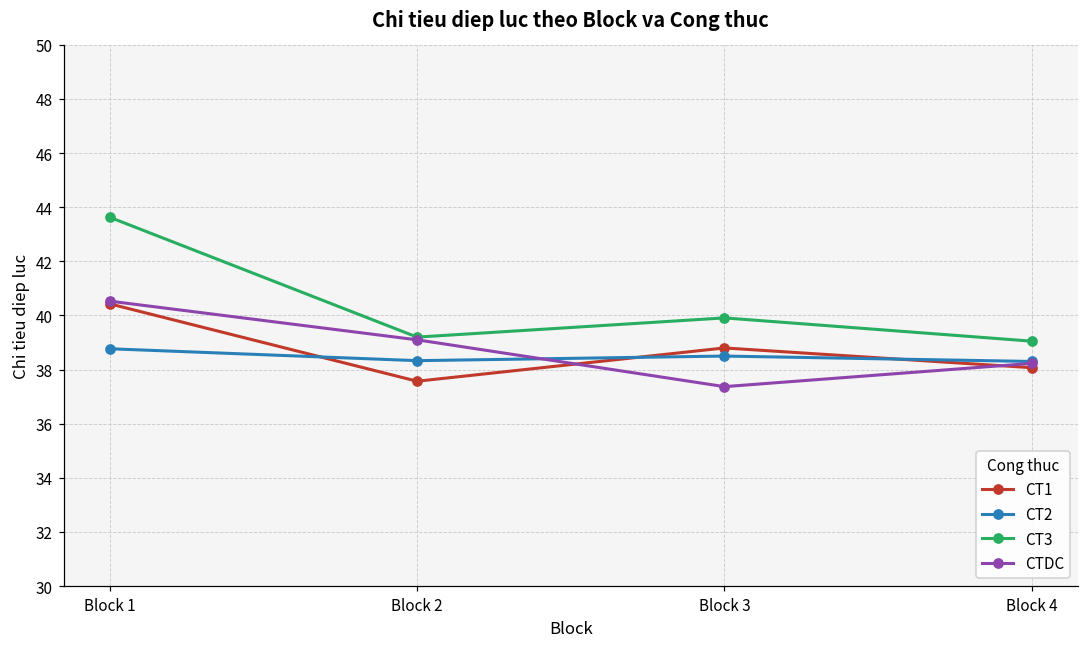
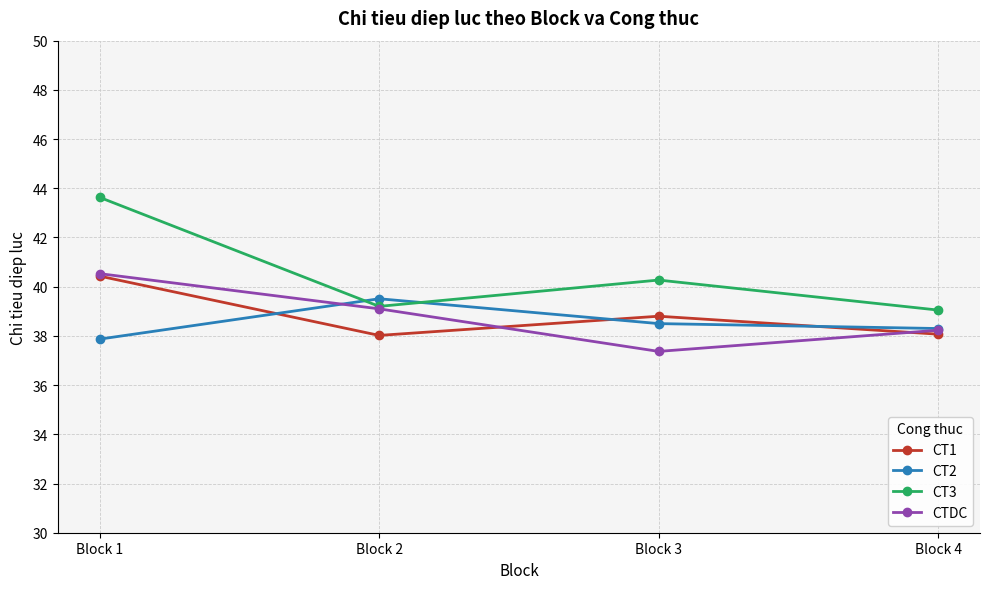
  {
    "CT1": {
-     "Block 2": 37.6,
+     "Block 2": 38.0,
      "Block 3": 38.8,
      "Block 4": 38.1
    },
    "CT2": {
-     "Block 1": 38.8,
-     "Block 2": 38.3,
+     "Block 1": 37.9,
+     "Block 2": 39.5,
      "Block 3": 38.5
    },
    "CT3": {
      "Block 1": 43.6,
-     "Block 3": 39.9,
+     "Block 3": 40.3,
      "Block 4": 39.1
    },
    "CTDC": {
      "Block 3": 37.4
    }
  }
